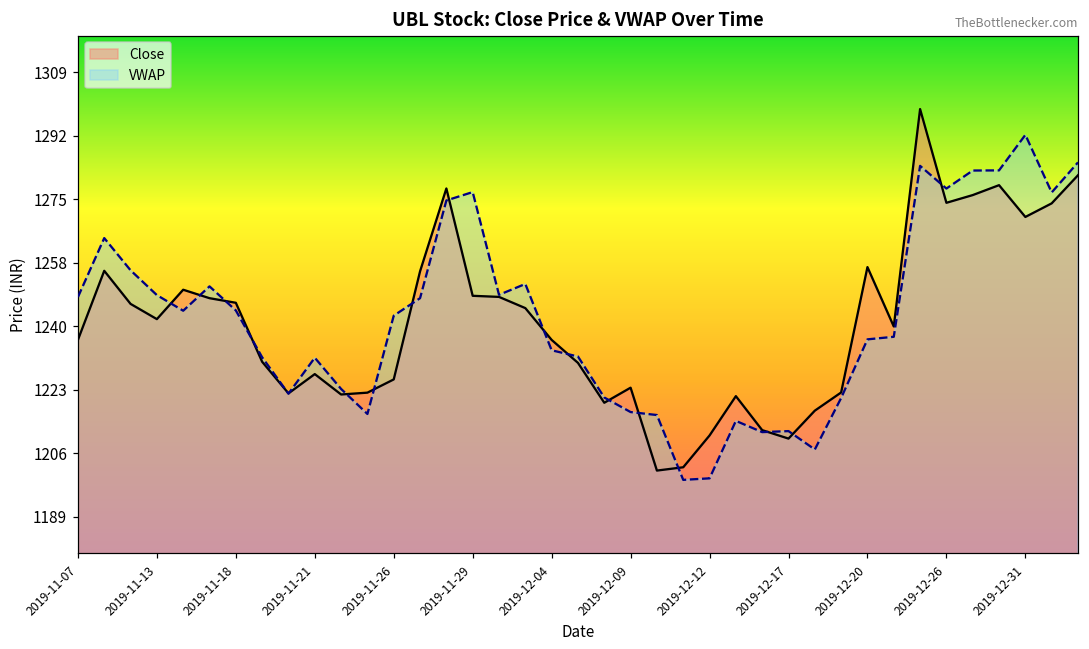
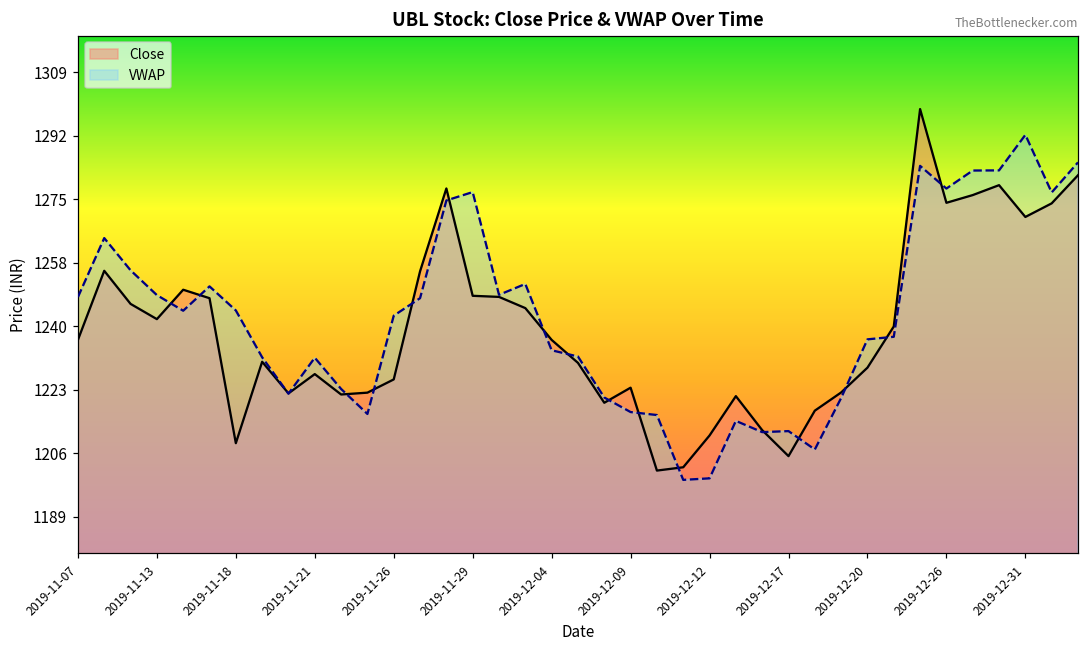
  {
    "Close": {
      "2019-11-07": 1237,
      "2019-11-13": 1242,
-     "2019-11-18": 1247,
+     "2019-11-18": 1209,
      "2019-11-21": 1227,
      "2019-11-26": 1226,
      "2019-11-29": 1249,
      "2019-12-04": 1237,
      "2019-12-09": 1224,
      "2019-12-12": 1211,
-     "2019-12-17": 1210,
-     "2019-12-20": 1256,
+     "2019-12-17": 1205,
+     "2019-12-20": 1229,
      "2019-12-26": 1274,
      "2019-12-31": 1270
    },
    "VWAP": {
      "2019-11-07": 1248,
      "2019-11-13": 1249,
      "2019-11-18": 1245,
      "2019-11-21": 1232,
      "2019-11-26": 1243,
      "2019-11-29": 1277,
      "2019-12-04": 1234,
      "2019-12-09": 1217,
      "2019-12-12": 1199,
      "2019-12-17": 1212,
      "2019-12-20": 1237,
      "2019-12-26": 1278,
      "2019-12-31": 1292
    }
  }
